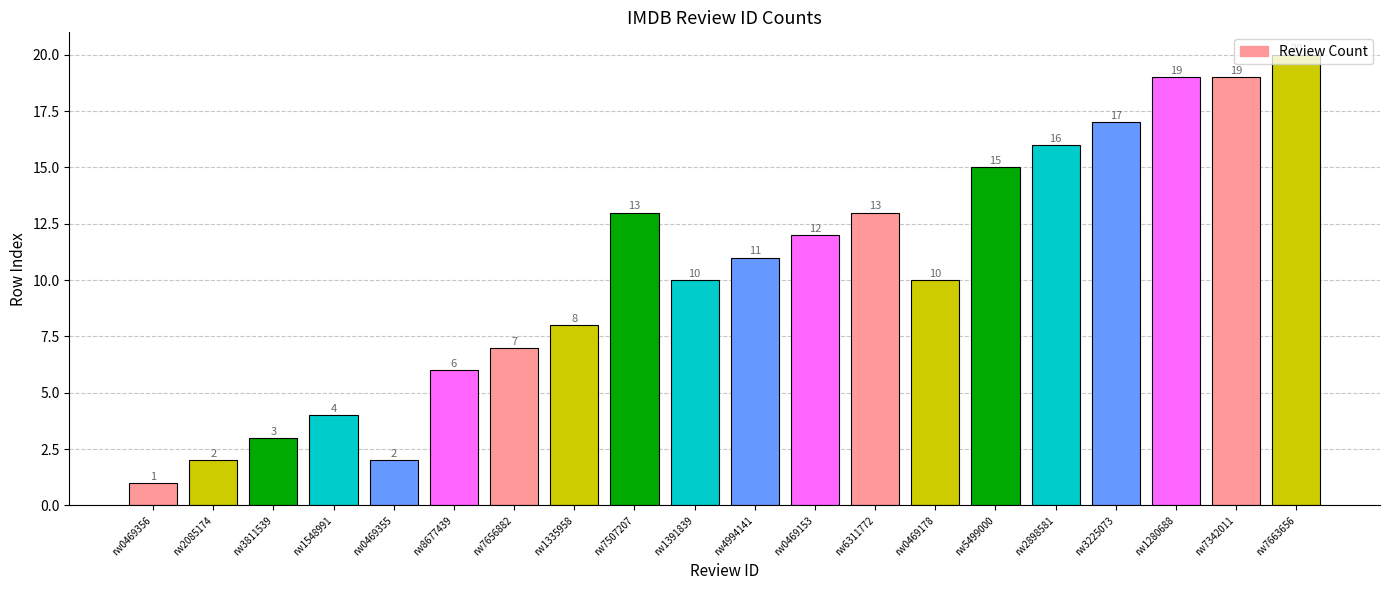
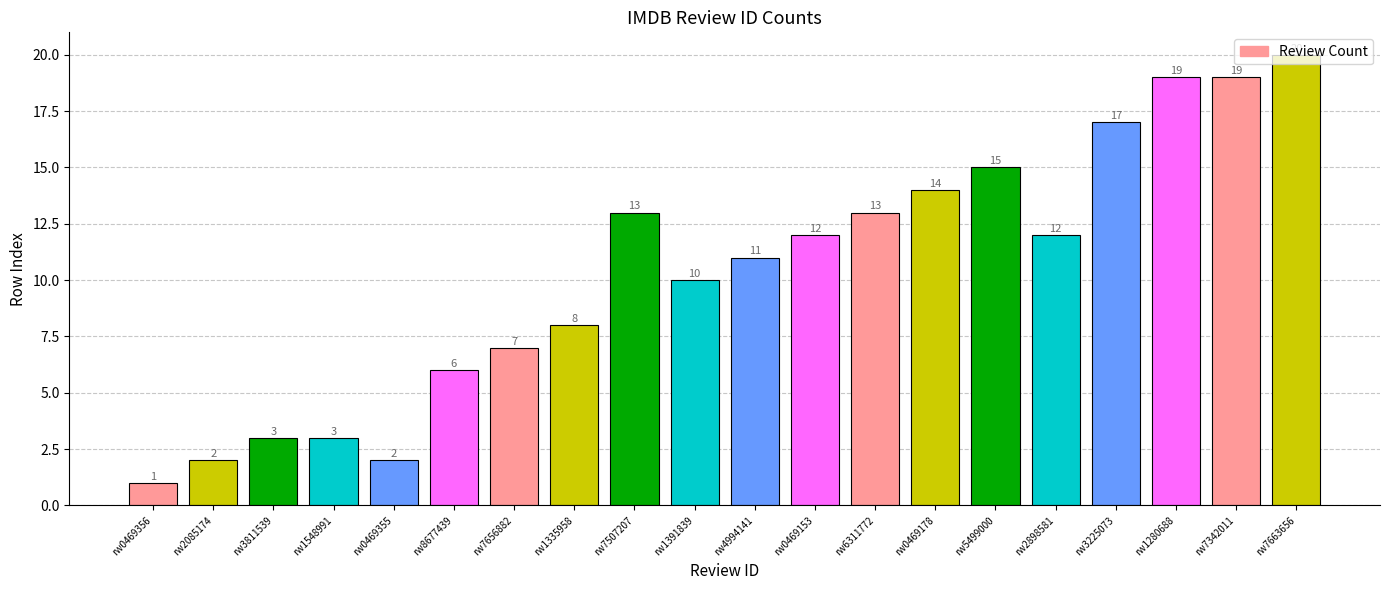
  {
    "rw0469356": 1,
    "rw2085174": 2,
    "rw3811539": 3,
-   "rw1548991": 4,
+   "rw1548991": 3,
    "rw0469355": 2,
    "rw8677439": 6,
    "rw7656882": 7,
    "rw1335958": 8,
    "rw7507207": 13,
    "rw1391839": 10,
    "rw4994141": 11,
    "rw0469153": 12,
    "rw6311772": 13,
-   "rw0469178": 10,
+   "rw0469178": 14,
    "rw5499000": 15,
-   "rw2898581": 16,
+   "rw2898581": 12,
    "rw3225073": 17,
    "rw1280688": 19,
    "rw7342011": 19
  }
